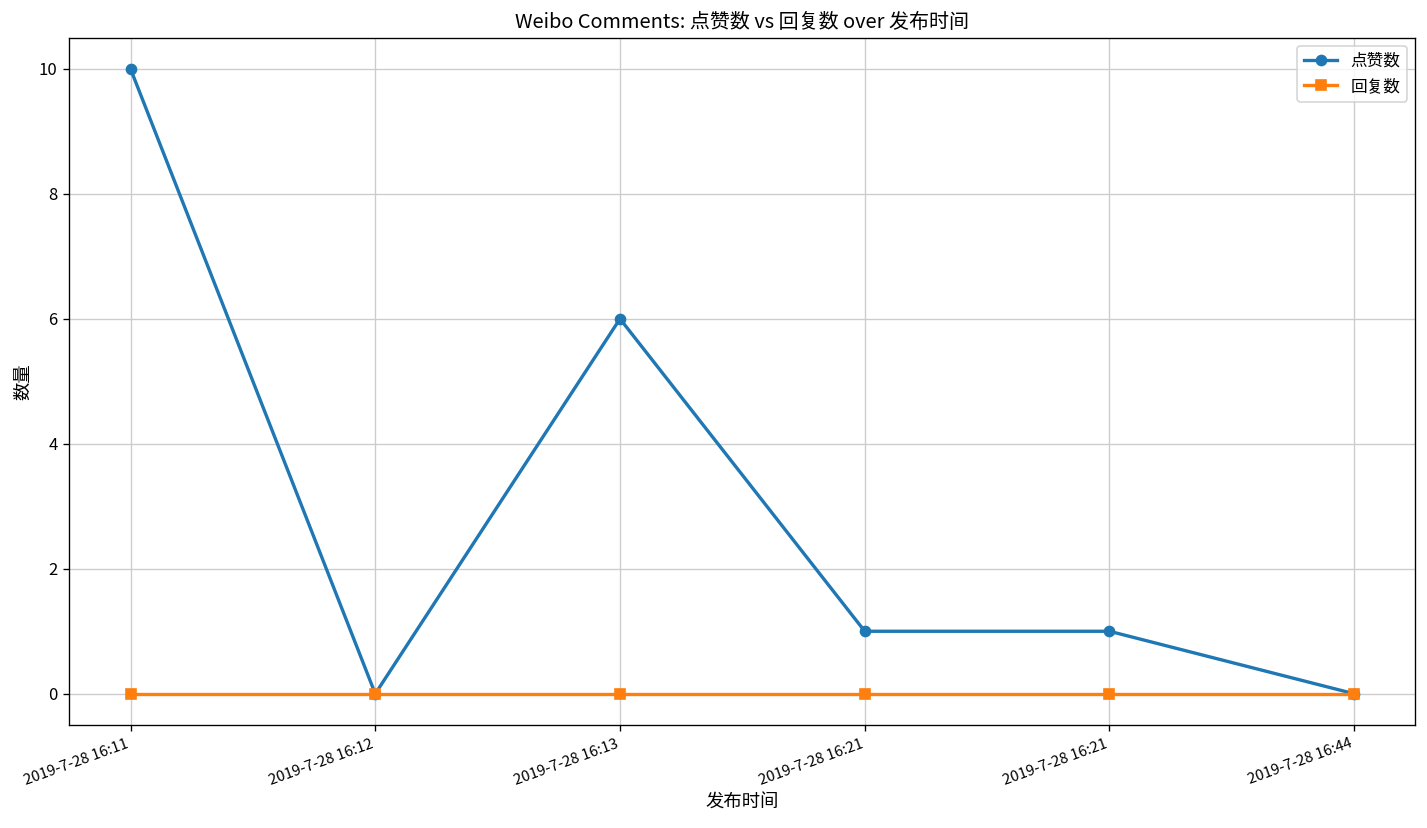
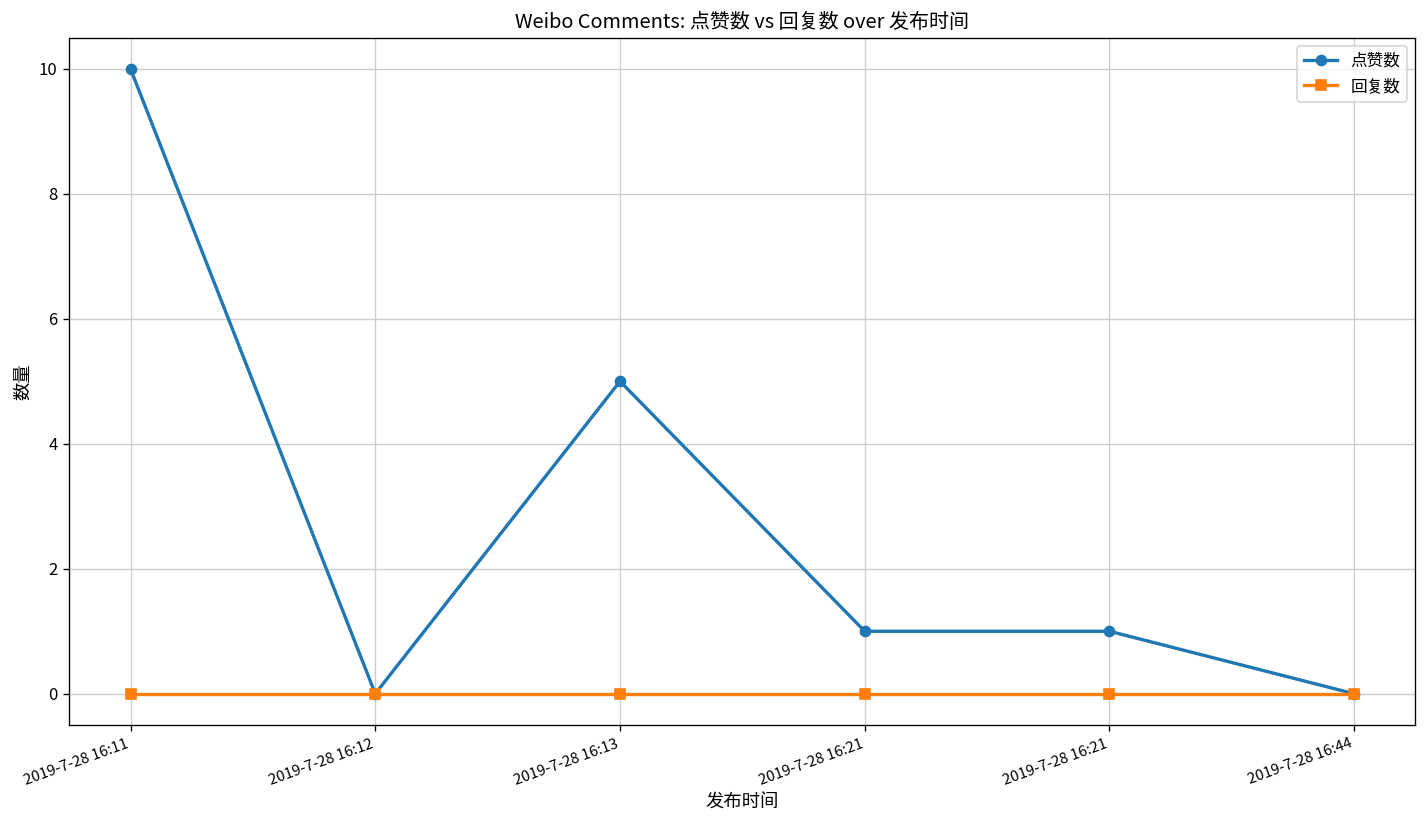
  {
    "点赞数": {
      "2019-7-28 16:11": 10,
-     "2019-7-28 16:13": 6
+     "2019-7-28 16:13": 5
    },
    "回复数": {
      "2019-7-28 16:11": 0,
      "2019-7-28 16:13": 0
    }
  }
